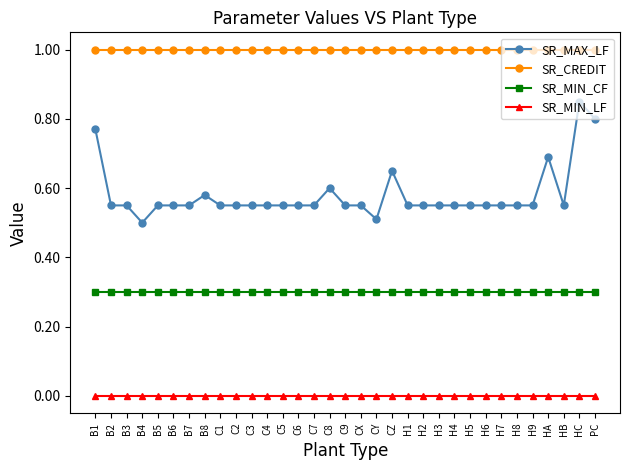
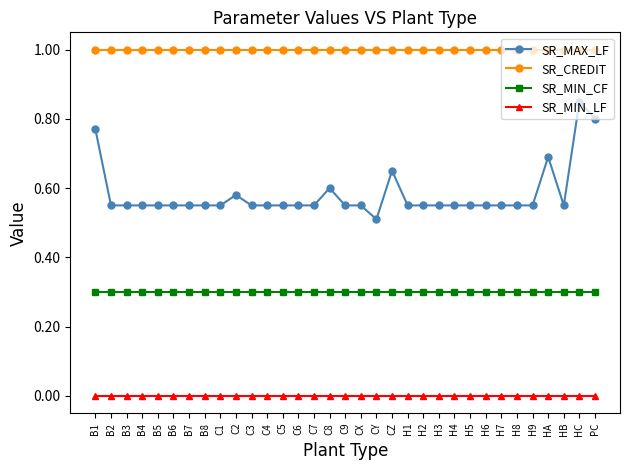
  {
    "SR_MAX_LF": {
      "B1": 0.77,
      "B2": 0.55,
      "B3": 0.55,
-     "B4": 0.50,
+     "B4": 0.55,
      "B5": 0.55,
      "B6": 0.55,
      "B7": 0.55,
-     "B8": 0.58,
+     "B8": 0.55,
      "C1": 0.55,
-     "C2": 0.55,
+     "C2": 0.58,
      "C3": 0.55,
      "C4": 0.55,
      "C5": 0.55,
      "C6": 0.55,
      "C7": 0.55,
      "C8": 0.60,
      "C9": 0.55,
      "CX": 0.55,
      "CY": 0.51,
      "CZ": 0.65,
      "H1": 0.55,
      "H2": 0.55,
      "H3": 0.55,
      "H4": 0.55,
      "H5": 0.55,
      "H6": 0.55,
      "H7": 0.55,
      "H8": 0.55,
      "H9": 0.55,
      "HA": 0.69,
      "HB": 0.55
    },
    "SR_CREDIT": {
      "B1": 1.00,
      "B2": 1.00,
      "B3": 1.00,
      "B4": 1.00,
      "B5": 1.00,
      "B6": 1.00,
      "B7": 1.00,
      "B8": 1.00,
      "C1": 1.00,
      "C2": 1.00,
      "C3": 1.00,
      "C4": 1.00,
      "C5": 1.00,
      "C6": 1.00,
      "C7": 1.00,
      "C8": 1.00,
      "C9": 1.00,
      "CX": 1.00,
      "CY": 1.00,
      "CZ": 1.00,
      "H1": 1.00,
      "H2": 1.00,
      "H3": 1.00,
      "H4": 1.00,
      "H5": 1.00,
      "H6": 1.00
    },
    "SR_MIN_CF": {
      "B1": 0.30,
      "B2": 0.30,
      "B3": 0.30,
      "B4": 0.30,
      "B5": 0.30,
      "B6": 0.30,
      "B7": 0.30,
      "B8": 0.30,
      "C1": 0.30,
      "C2": 0.30,
      "C3": 0.30,
      "C4": 0.30,
      "C5": 0.30,
      "C6": 0.30,
      "C7": 0.30,
      "C8": 0.30,
      "C9": 0.30,
      "CX": 0.30,
      "CY": 0.30,
      "CZ": 0.30,
      "H1": 0.30,
      "H2": 0.30,
      "H3": 0.30,
      "H4": 0.30,
      "H5": 0.30,
      "H6": 0.30,
      "H7": 0.30,
      "H8": 0.30,
      "H9": 0.30,
      "HA": 0.30,
      "HB": 0.30,
      "HC": 0.30,
      "PC": 0.30
    },
    "SR_MIN_LF": {
      "B1": 0.00,
      "B2": 0.00,
      "B3": 0.00,
      "B4": 0.00,
      "B5": 0.00,
      "B6": 0.00,
      "B7": 0.00,
      "B8": 0.00,
      "C1": 0.00,
      "C2": 0.00,
      "C3": 0.00,
      "C4": 0.00,
      "C5": 0.00,
      "C6": 0.00,
      "C7": 0.00,
      "C8": 0.00,
      "C9": 0.00,
      "CX": 0.00,
      "CY": 0.00,
      "CZ": 0.00,
      "H1": 0.00,
      "H2": 0.00,
      "H3": 0.00,
      "H4": 0.00,
      "H5": 0.00,
      "H6": 0.00,
      "H7": 0.00,
      "H8": 0.00,
      "H9": 0.00,
      "HA": 0.00,
      "HB": 0.00,
      "HC": 0.00,
      "PC": 0.00
    }
  }
